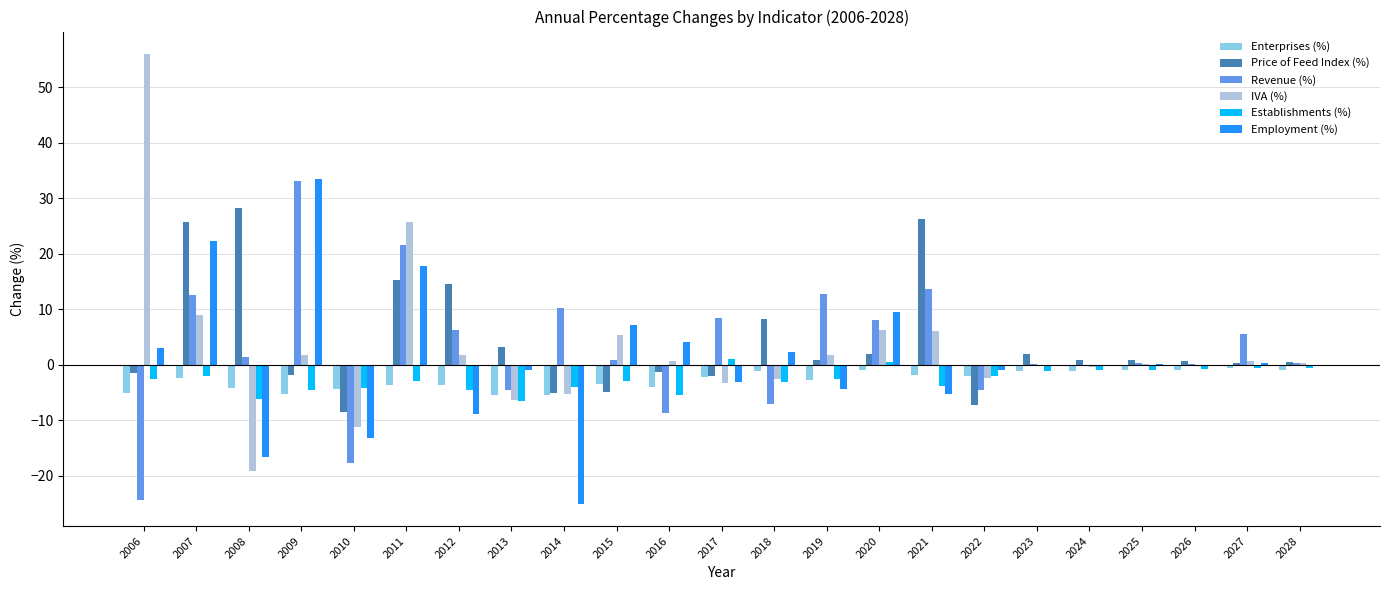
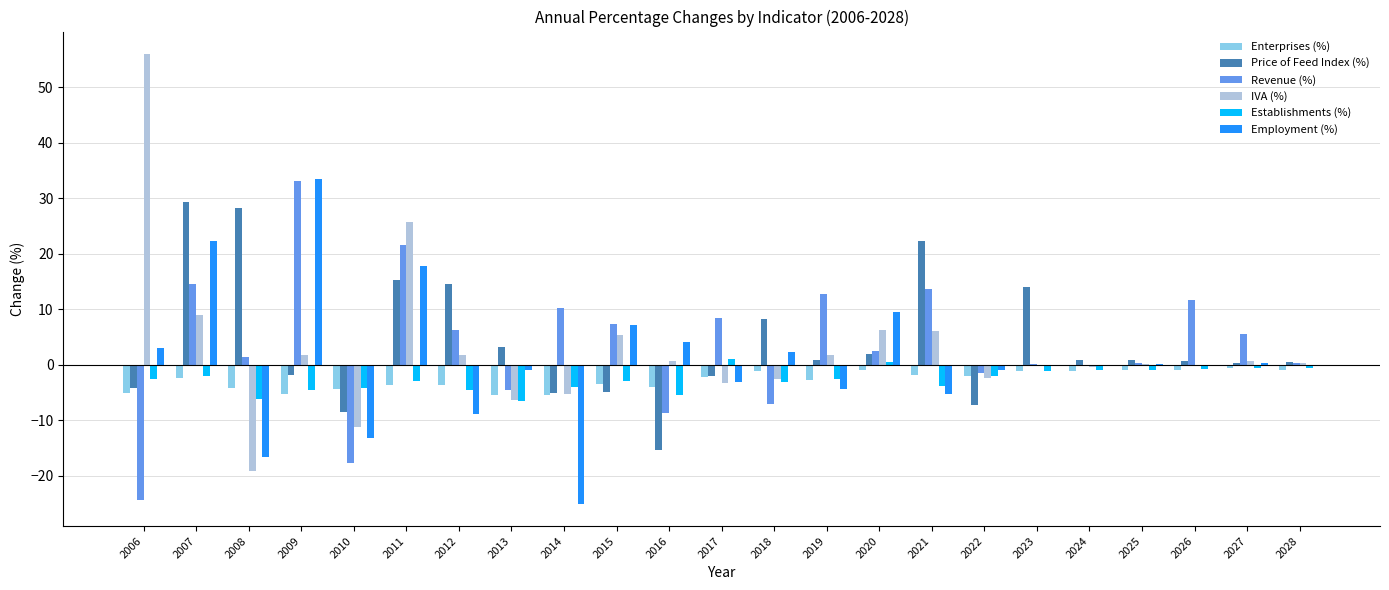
  {
    "Price of Feed Index (%)": {
-     "2006": -1,
-     "2007": 26,
+     "2006": -4,
+     "2007": 29,
      "2008": 28,
      "2009": -2,
      "2010": -8,
      "2011": 15,
      "2012": 15,
      "2013": 3,
      "2014": -5,
      "2015": -5,
-     "2016": -1,
+     "2016": -15,
      "2017": -2,
      "2018": 8,
      "2019": 1,
      "2020": 2,
-     "2021": 26,
+     "2021": 22,
      "2022": -7,
-     "2023": 2,
+     "2023": 14,
      "2024": 1,
      "2025": 1,
      "2026": 1,
      "2028": 1
    },
    "Revenue (%)": {
      "2006": -24,
-     "2007": 13,
+     "2007": 15,
      "2008": 1,
      "2009": 33,
      "2010": -18,
      "2011": 22,
      "2012": 6,
      "2013": -5,
      "2014": 10,
-     "2015": 1,
+     "2015": 7,
      "2016": -9,
      "2017": 8,
      "2018": -7,
      "2019": 13,
-     "2020": 8,
+     "2020": 2,
      "2021": 14,
-     "2022": -5,
+     "2022": -2,
      "2024": 0,
-     "2026": 0,
+     "2026": 12,
      "2027": 6
    }
  }
